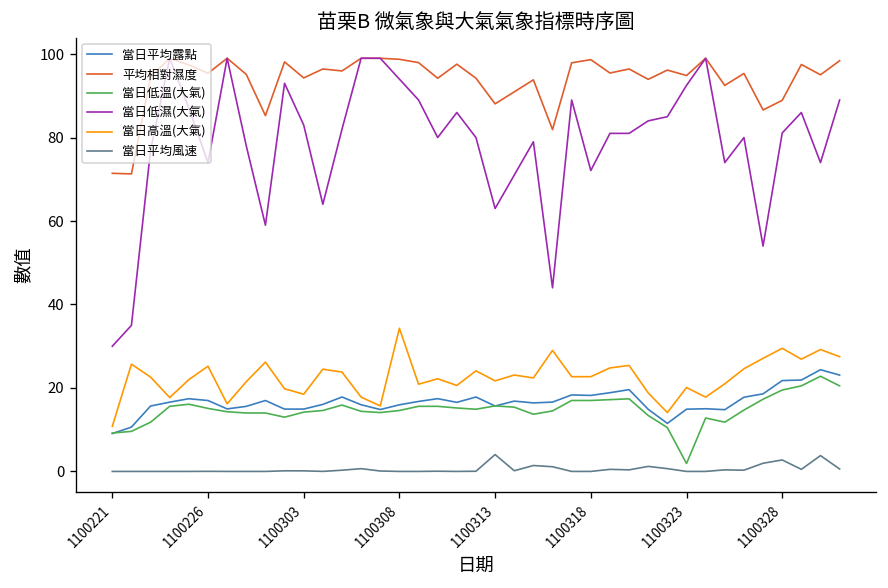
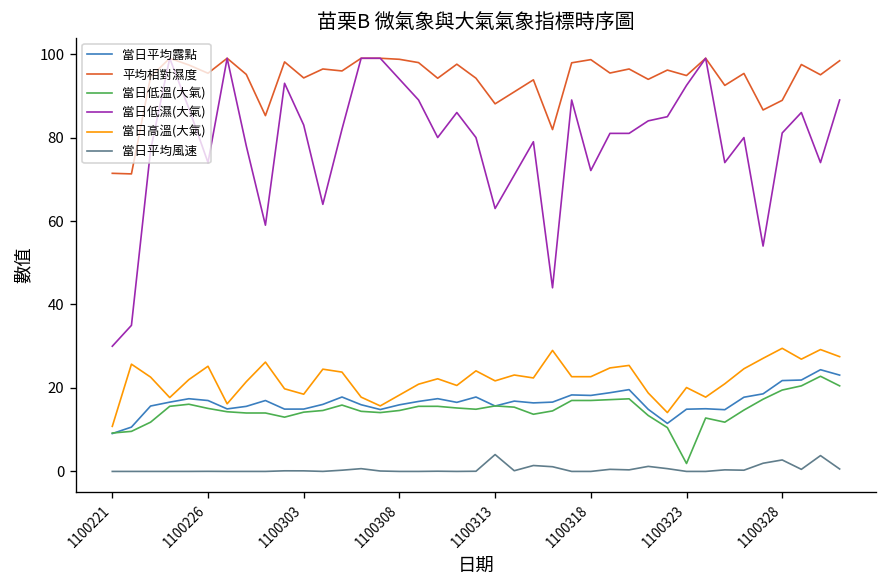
  {
    "當日平均露點": {
      "1100226": 17,
      "1100303": 15,
      "1100308": 16,
      "1100318": 18,
      "1100323": 15,
      "1100328": 22
    },
    "平均相對濕度": {
      "1100221": 71,
      "1100303": 94,
      "1100308": 99,
      "1100313": 88,
      "1100318": 99,
      "1100323": 95,
      "1100328": 89
    },
    "當日低溫(大氣)": {
      "1100226": 15,
      "1100303": 14,
      "1100308": 15,
      "1100318": 17,
      "1100323": 2,
      "1100328": 20
    },
    "當日低濕(大氣)": {
      "1100221": 30,
      "1100226": 74,
      "1100303": 83,
      "1100308": 94,
      "1100313": 63,
      "1100318": 72,
      "1100323": 93,
      "1100328": 81
    },
    "當日高溫(大氣)": {
      "1100221": 11,
      "1100226": 25,
      "1100303": 19,
-     "1100308": 34,
+     "1100308": 18,
      "1100313": 22,
      "1100318": 23,
      "1100323": 20,
      "1100328": 30
    },
    "當日平均風速": {
      "1100221": 0,
      "1100226": 0,
      "1100303": 0,
      "1100308": 0,
      "1100313": 4,
      "1100318": 0,
      "1100323": 0,
      "1100328": 3
    }
  }
